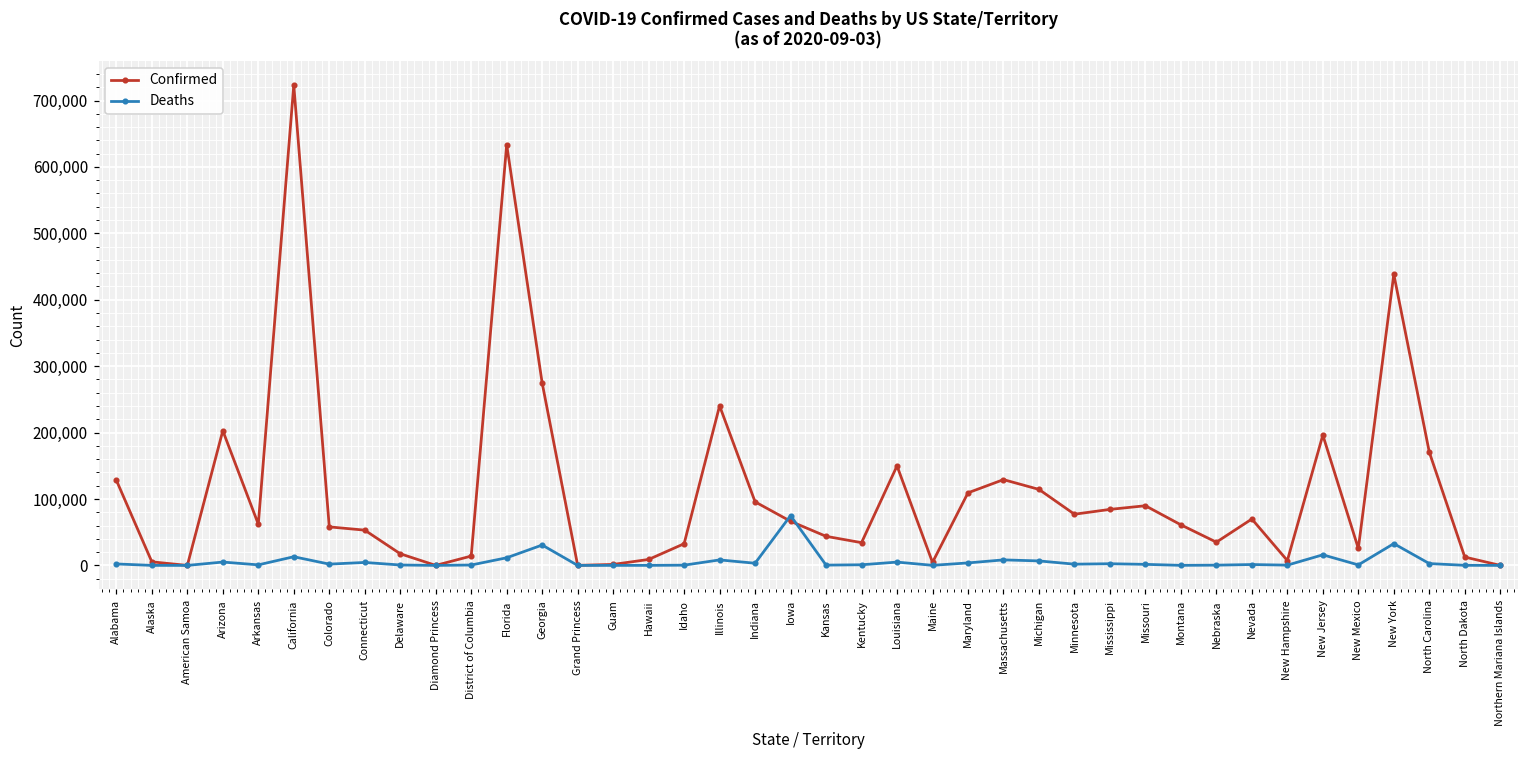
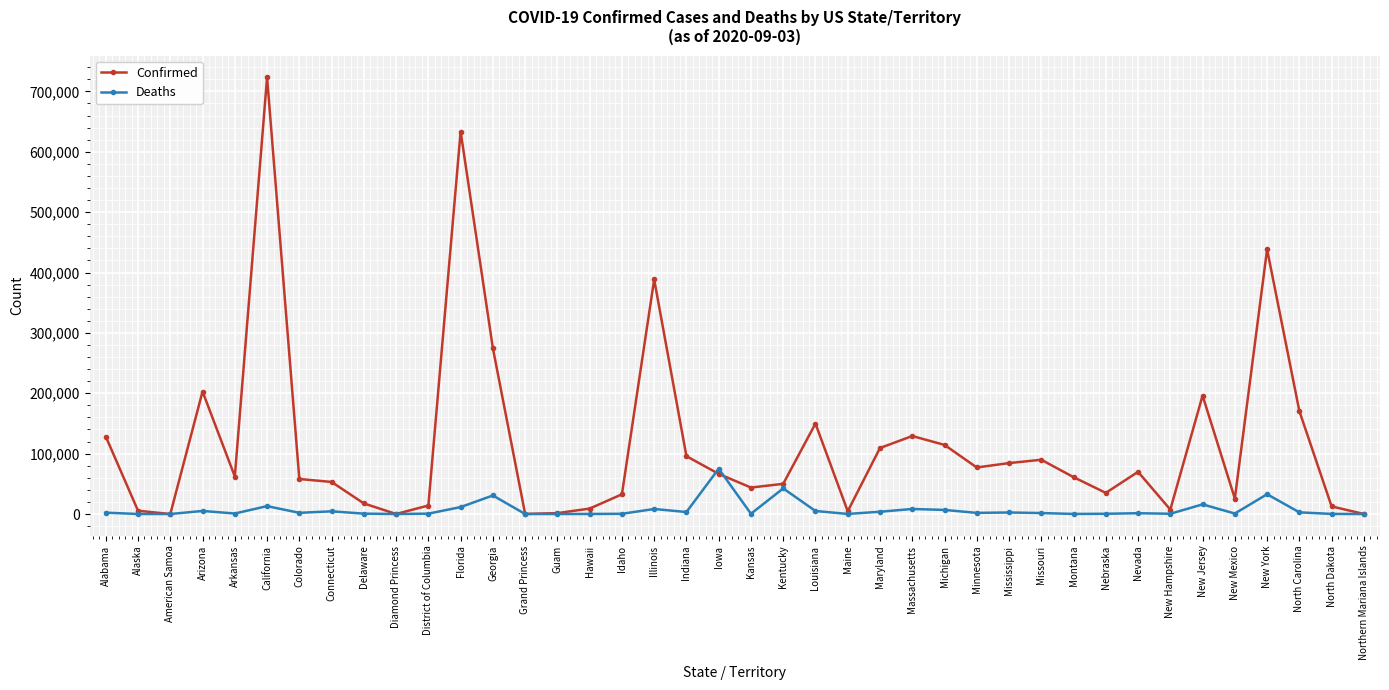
  {
    "Confirmed": {
      "Alabama": "130,000",
      "Alaska": "10,000",
      "Arizona": "200,000",
      "Arkansas": "60,000",
      "California": "720,000",
      "Colorado": "60,000",
      "Connecticut": "50,000",
      "Delaware": "20,000",
      "District of Columbia": "10,000",
      "Florida": "630,000",
      "Georgia": "270,000",
      "Hawaii": "10,000",
      "Idaho": "30,000",
-     "Illinois": "240,000",
+     "Illinois": "390,000",
      "Indiana": "100,000",
      "Iowa": "70,000",
      "Kansas": "40,000",
-     "Kentucky": "30,000",
+     "Kentucky": "50,000",
      "Louisiana": "150,000",
      "Maine": "0",
      "Maryland": "110,000",
      "Massachusetts": "130,000",
      "Michigan": "110,000",
      "Minnesota": "80,000",
      "Mississippi": "80,000",
      "Missouri": "90,000",
      "Montana": "60,000",
      "Nebraska": "30,000",
      "Nevada": "70,000",
      "New Hampshire": "10,000",
      "New Jersey": "200,000",
      "New Mexico": "30,000",
      "New York": "440,000",
      "North Carolina": "170,000",
      "North Dakota": "10,000"
    },
    "Deaths": {
      "Alabama": "0",
      "Alaska": "0",
      "Arizona": "10,000",
      "Arkansas": "0",
      "California": "10,000",
      "Colorado": "0",
      "Connecticut": "0",
      "Delaware": "0",
      "District of Columbia": "0",
      "Florida": "10,000",
      "Georgia": "30,000",
      "Hawaii": "0",
      "Idaho": "0",
      "Illinois": "10,000",
      "Indiana": "0",
      "Iowa": "80,000",
      "Kansas": "0",
-     "Kentucky": "0",
+     "Kentucky": "40,000",
      "Louisiana": "10,000",
      "Maine": "0",
      "Maryland": "0",
      "Massachusetts": "10,000",
      "Michigan": "10,000",
      "Minnesota": "0",
      "Mississippi": "0",
      "Missouri": "0",
      "Montana": "0",
      "Nebraska": "0",
      "Nevada": "0",
      "New Hampshire": "0",
      "New Jersey": "20,000",
      "New Mexico": "0",
      "New York": "30,000",
      "North Carolina": "0",
      "North Dakota": "0"
    }
  }
